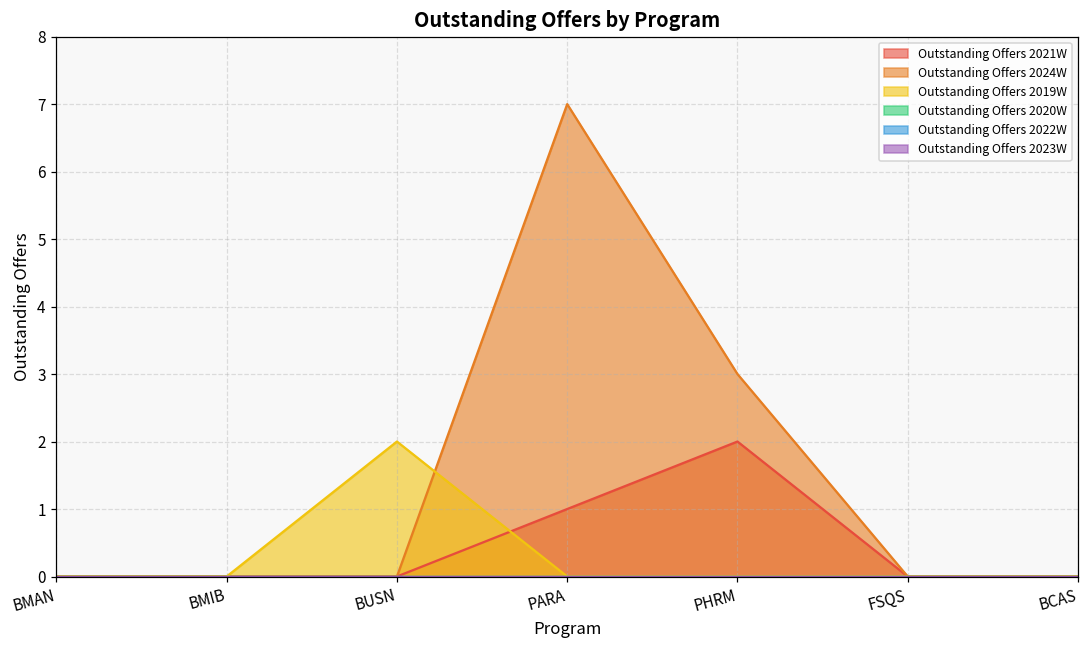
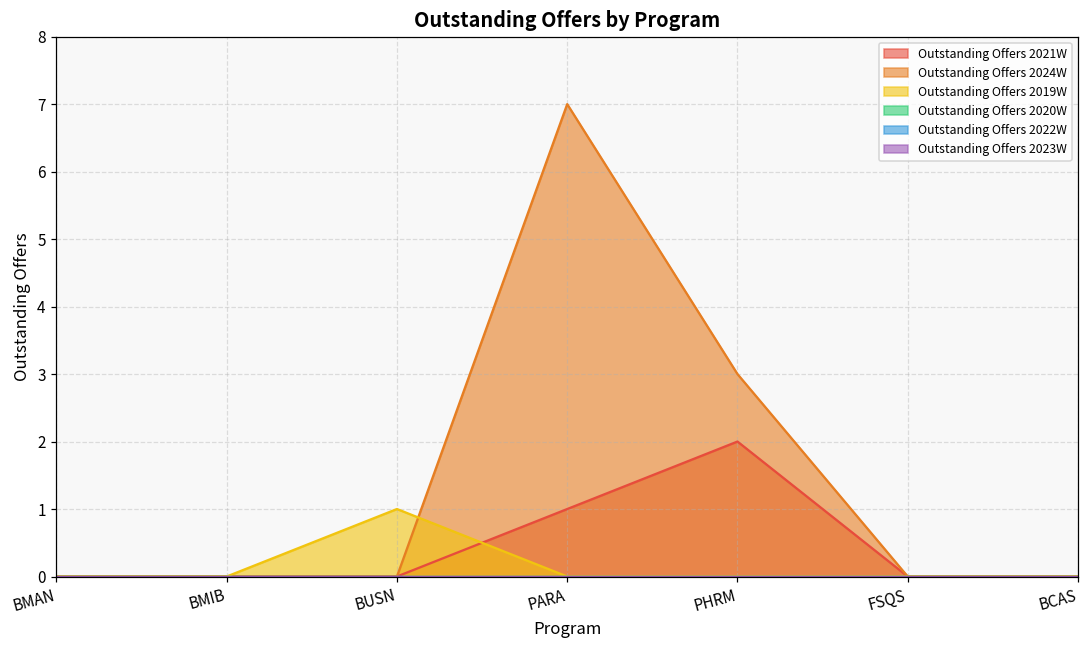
  {
    "Outstanding Offers 2019W": {
-     "BUSN": 2
+     "BUSN": 1
    }
  }
